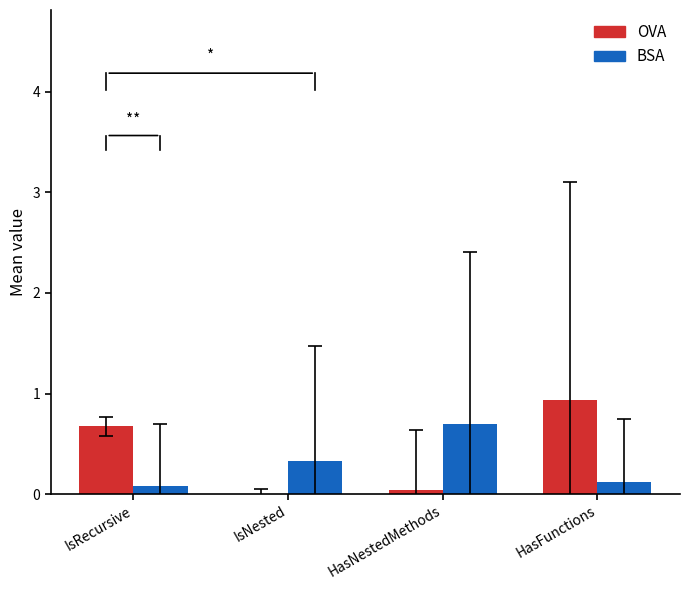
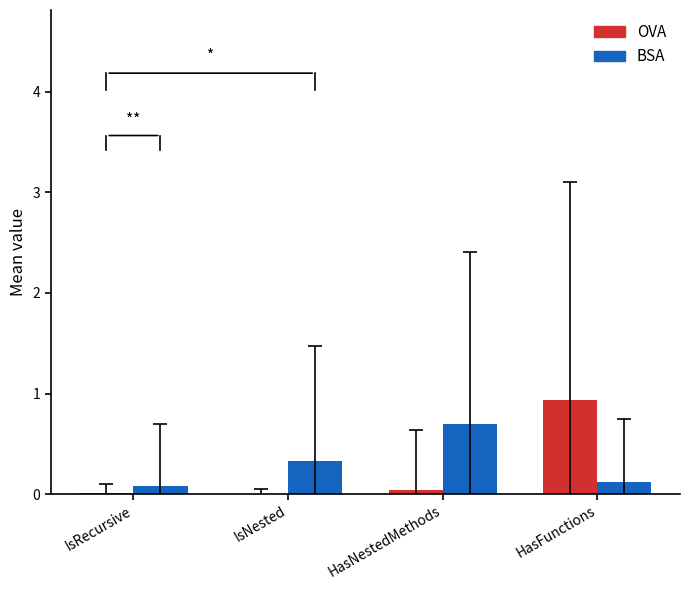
  {
    "OVA": {
-     "IsRecursive": 0.68,
+     "IsRecursive": 0.01,
      "HasNestedMethods": 0.04,
      "HasFunctions": 0.94
    }
  }
